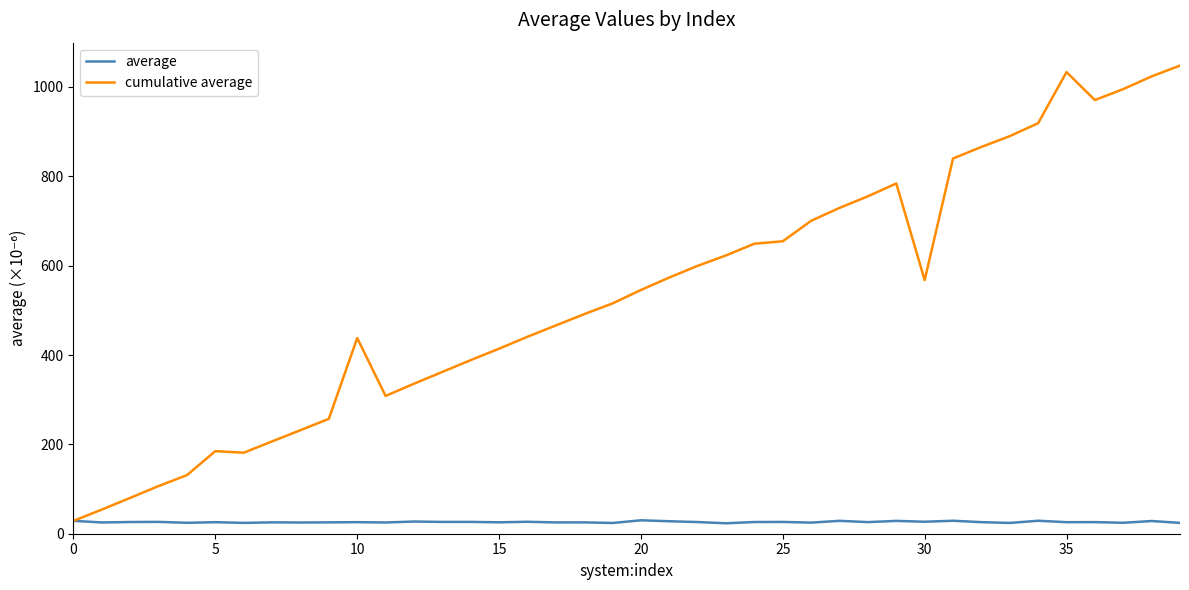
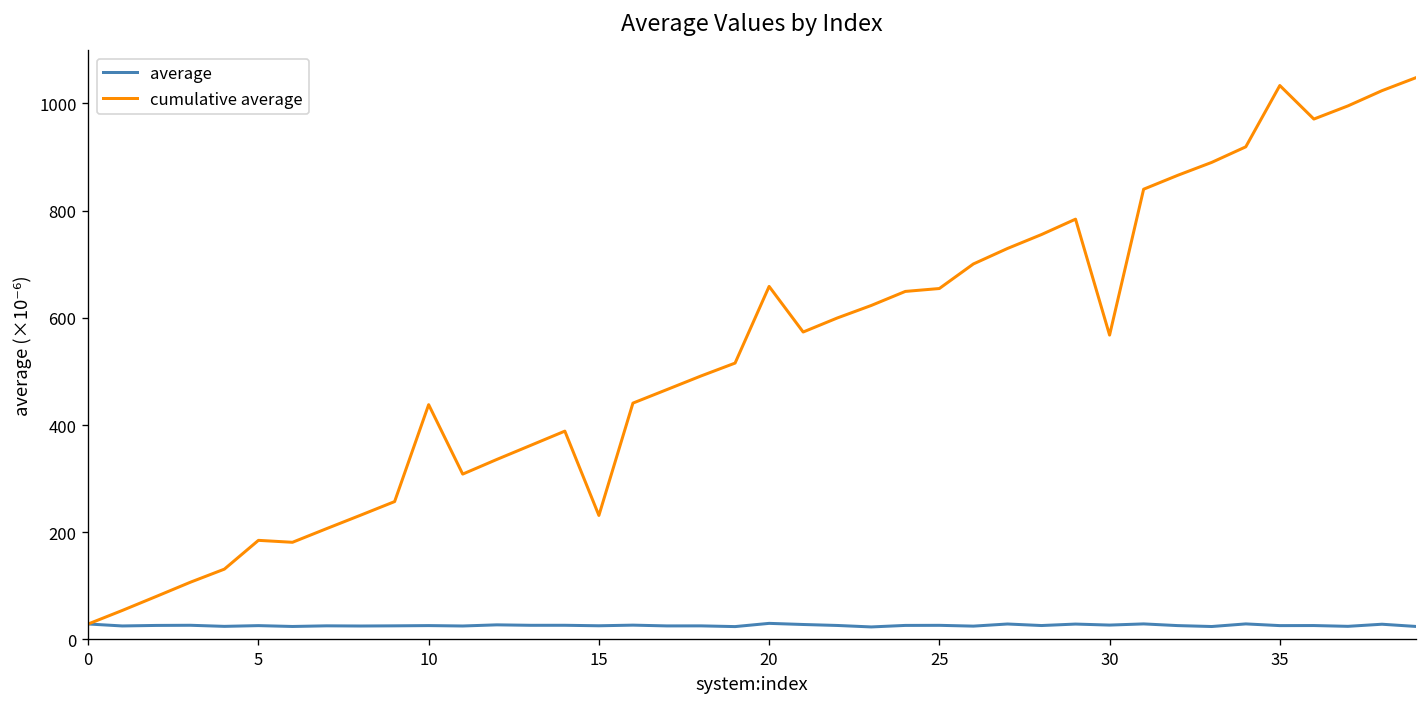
  {
    "average": {
      "5": 30,
      "10": 30,
      "15": 30,
      "20": 30,
      "25": 30,
      "30": 30,
      "35": 30
    },
    "cumulative average": {
      "5": 180,
      "10": 440,
-     "15": 410,
-     "20": 550,
+     "15": 230,
+     "20": 660,
      "25": 650,
      "30": 570,
      "35": 1030
    }
  }
